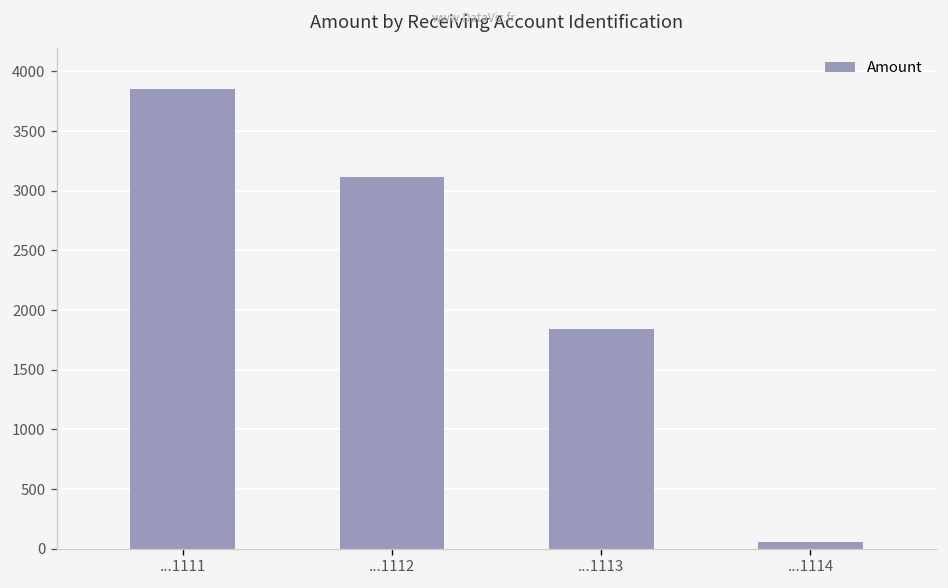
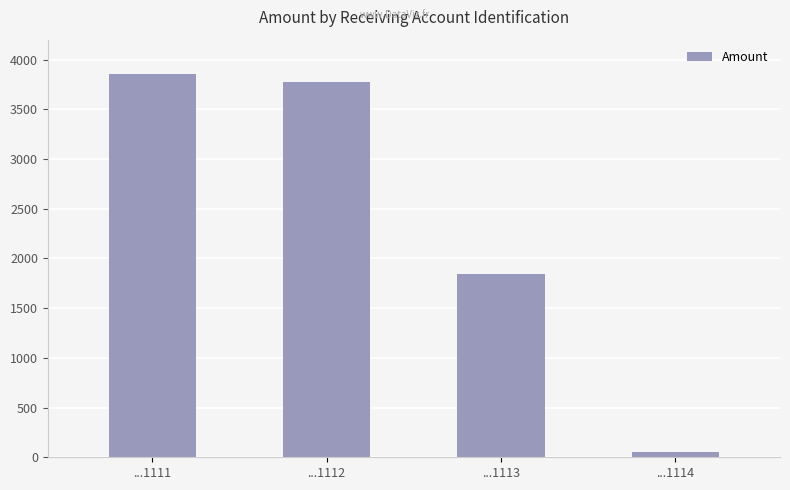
  {
    "...1111": 3900,
-   "...1112": 3100,
+   "...1112": 3800,
    "...1113": 1800,
    "...1114": 100
  }
